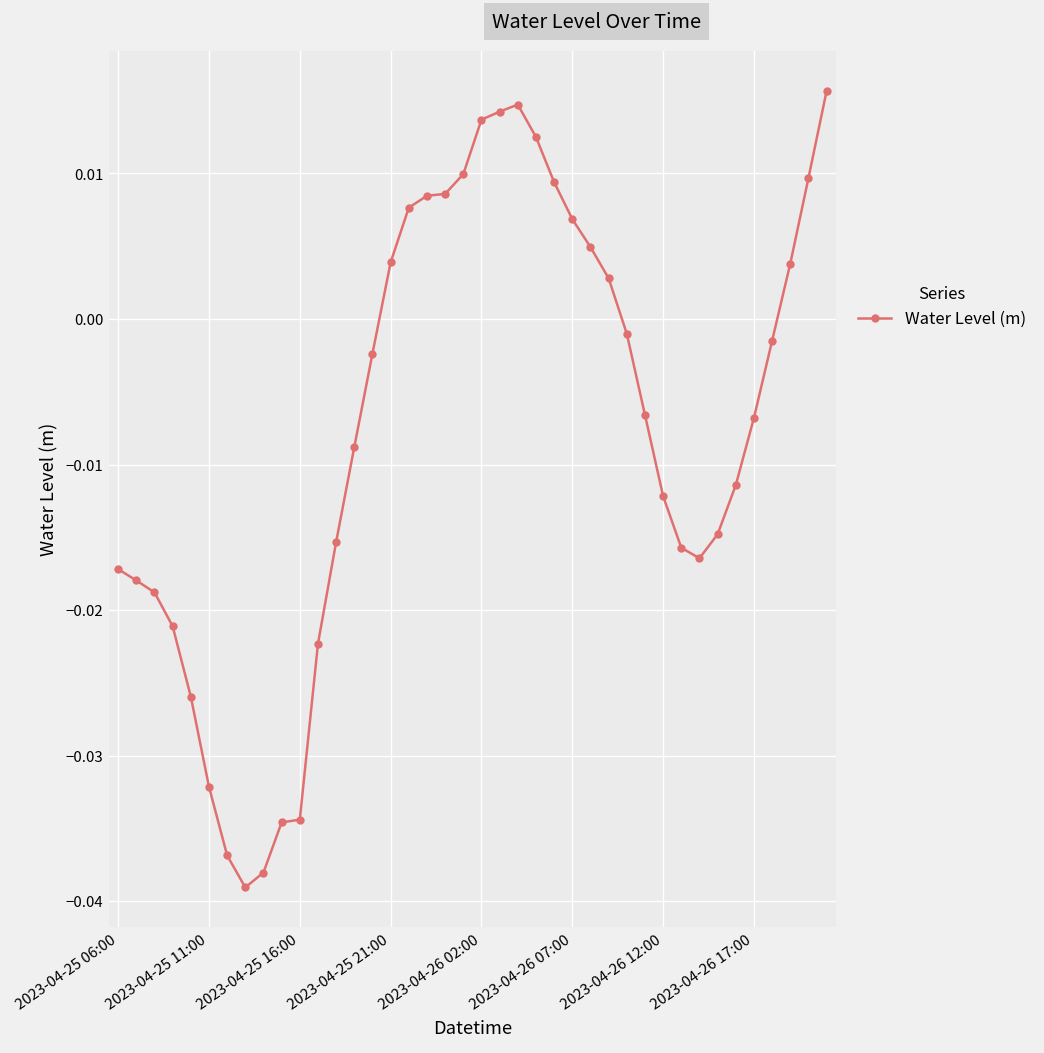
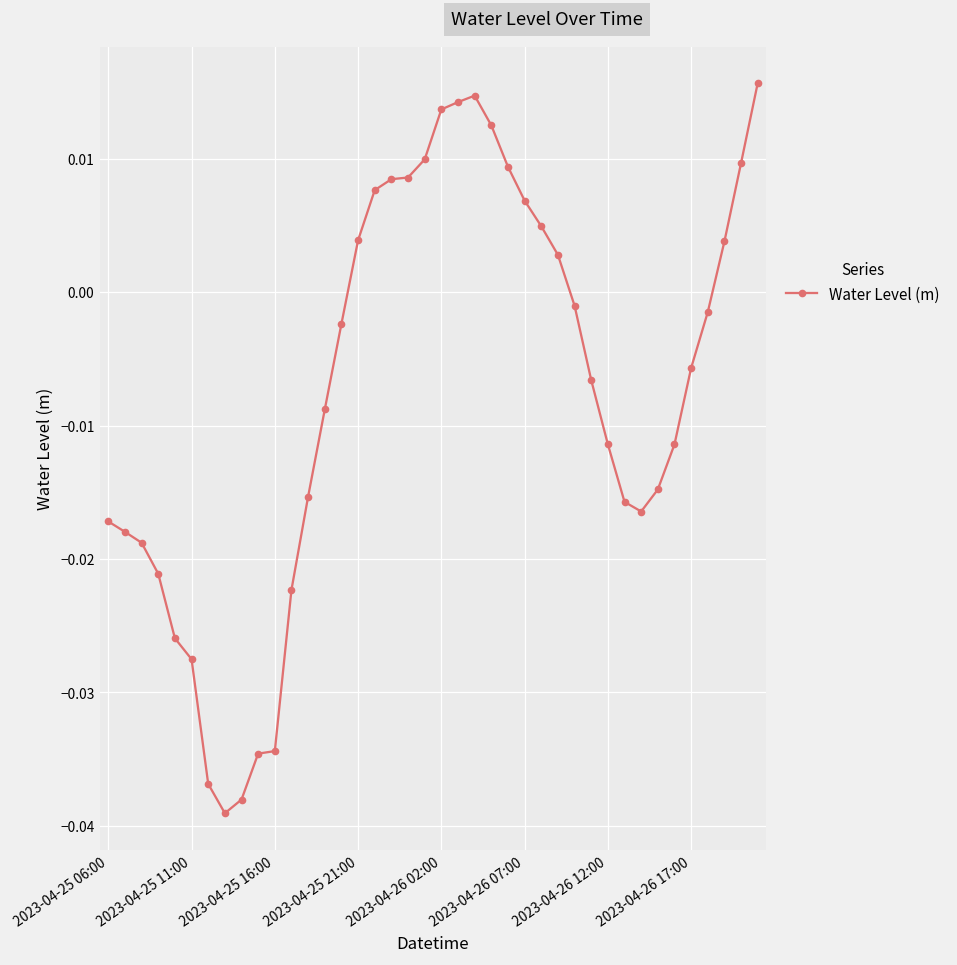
  {
    "2023-04-25 06:00": -0.0172,
-   "2023-04-25 11:00": -0.0321,
+   "2023-04-25 11:00": -0.0275,
    "2023-04-25 16:00": -0.0344,
    "2023-04-25 21:00": 0.0039,
    "2023-04-26 02:00": 0.0137,
    "2023-04-26 07:00": 0.0069,
-   "2023-04-26 12:00": -0.0122,
-   "2023-04-26 17:00": -0.0068
+   "2023-04-26 12:00": -0.0114,
+   "2023-04-26 17:00": -0.0057
  }
